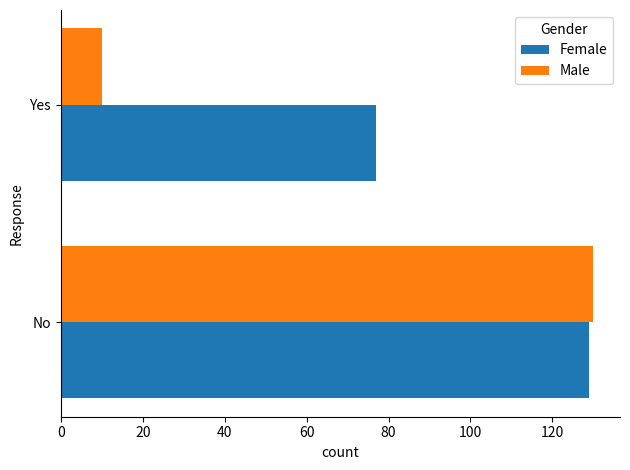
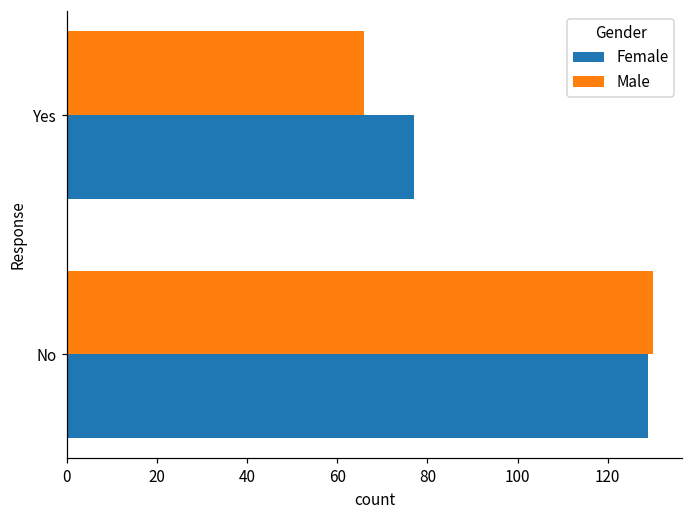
  {
    "Female": {
      "Yes": 77,
      "No": 129
    },
    "Male": {
-     "Yes": 10,
+     "Yes": 66,
      "No": 130
    }
  }
